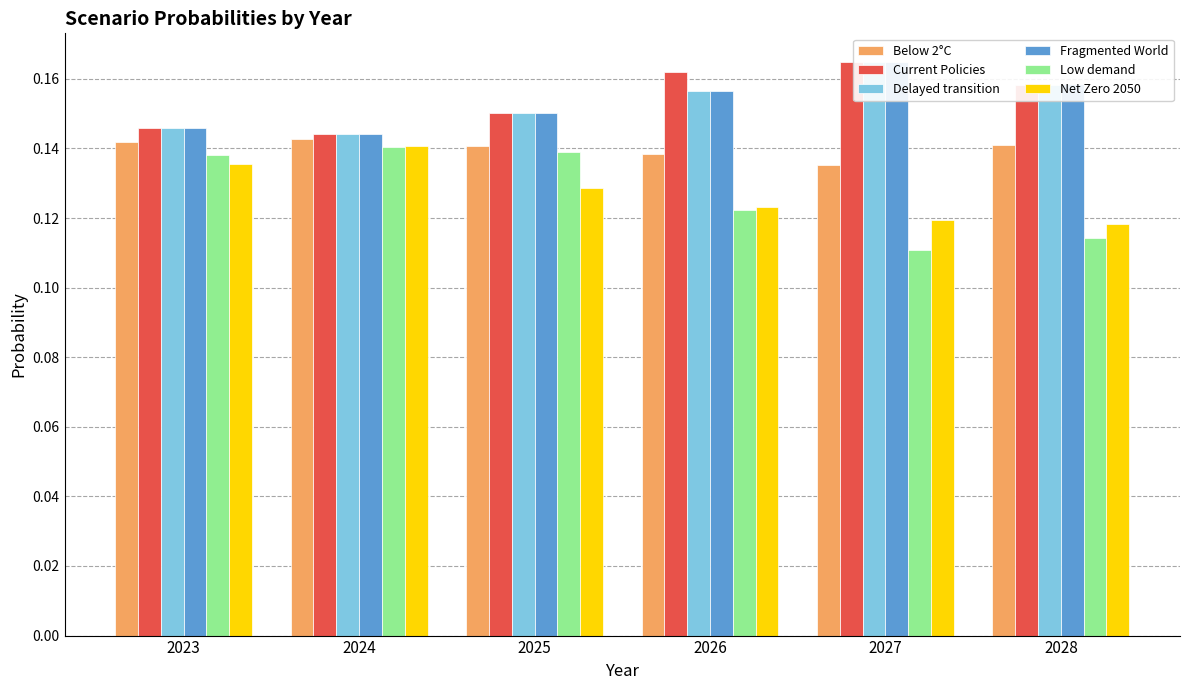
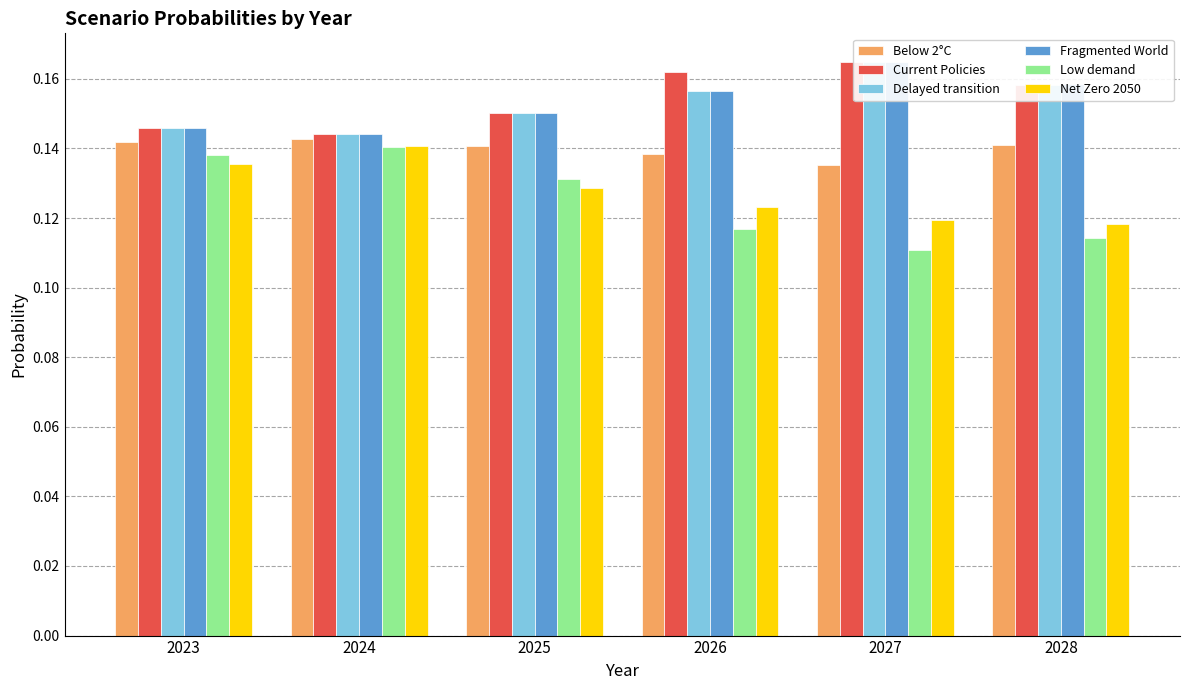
  {
    "Below 2°C": {
      "2023": 0.142,
      "2024": 0.143,
      "2025": 0.141,
      "2026": 0.138,
      "2027": 0.135,
      "2028": 0.141
    },
    "Current Policies": {
      "2023": 0.146,
      "2024": 0.144,
      "2025": 0.150,
      "2026": 0.162,
      "2027": 0.165
    },
    "Low demand": {
      "2023": 0.138,
      "2024": 0.141,
-     "2025": 0.139,
-     "2026": 0.122,
+     "2025": 0.131,
+     "2026": 0.117,
      "2027": 0.111,
      "2028": 0.114
    },
    "Net Zero 2050": {
      "2023": 0.136,
      "2024": 0.141,
      "2025": 0.129,
      "2026": 0.123,
      "2027": 0.120,
      "2028": 0.118
    }
  }
